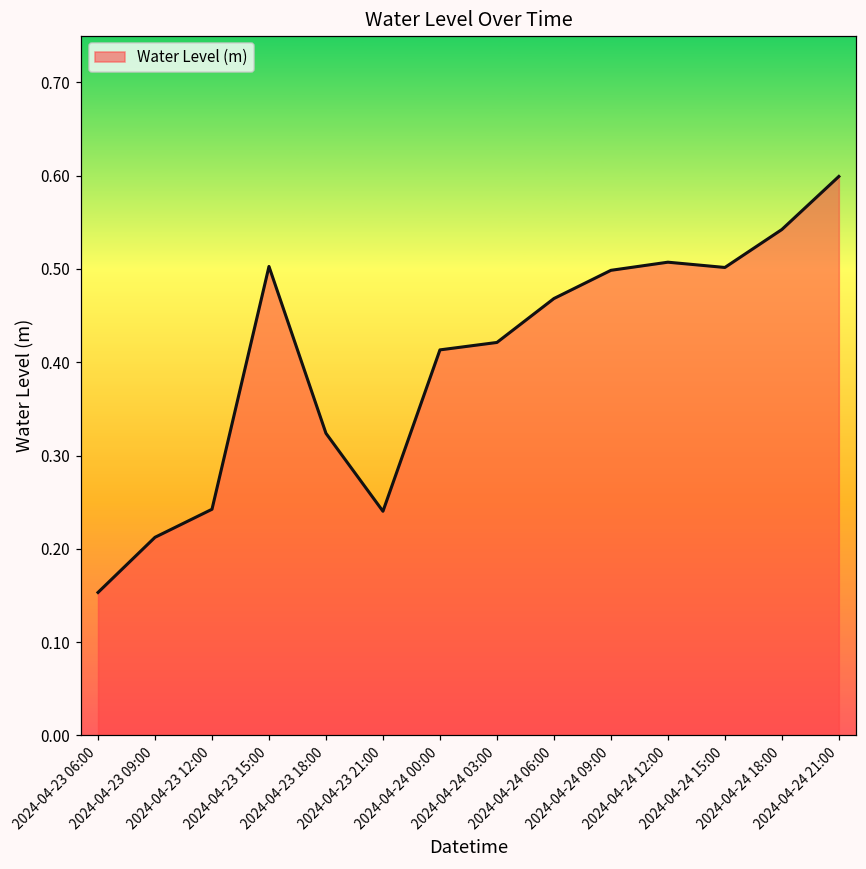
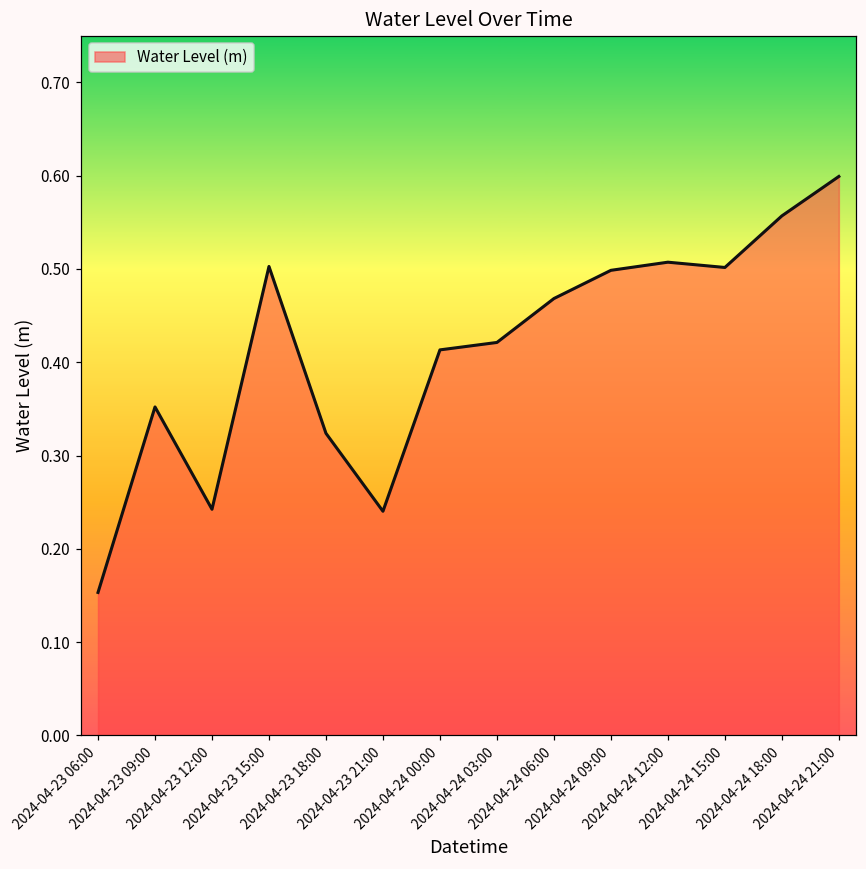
  {
    "2024-04-23 06:00": 0.15,
-   "2024-04-23 09:00": 0.21,
+   "2024-04-23 09:00": 0.35,
    "2024-04-23 12:00": 0.24,
    "2024-04-23 15:00": 0.50,
    "2024-04-23 18:00": 0.32,
    "2024-04-23 21:00": 0.24,
    "2024-04-24 00:00": 0.41,
    "2024-04-24 03:00": 0.42,
    "2024-04-24 06:00": 0.47,
    "2024-04-24 09:00": 0.50,
    "2024-04-24 12:00": 0.51,
    "2024-04-24 15:00": 0.50,
-   "2024-04-24 18:00": 0.54,
+   "2024-04-24 18:00": 0.56,
    "2024-04-24 21:00": 0.60
  }
